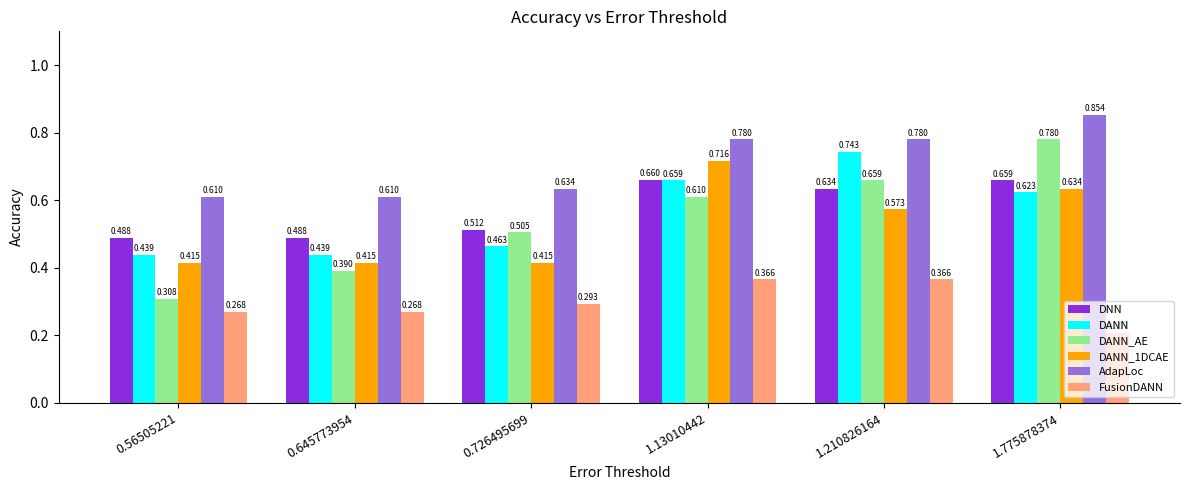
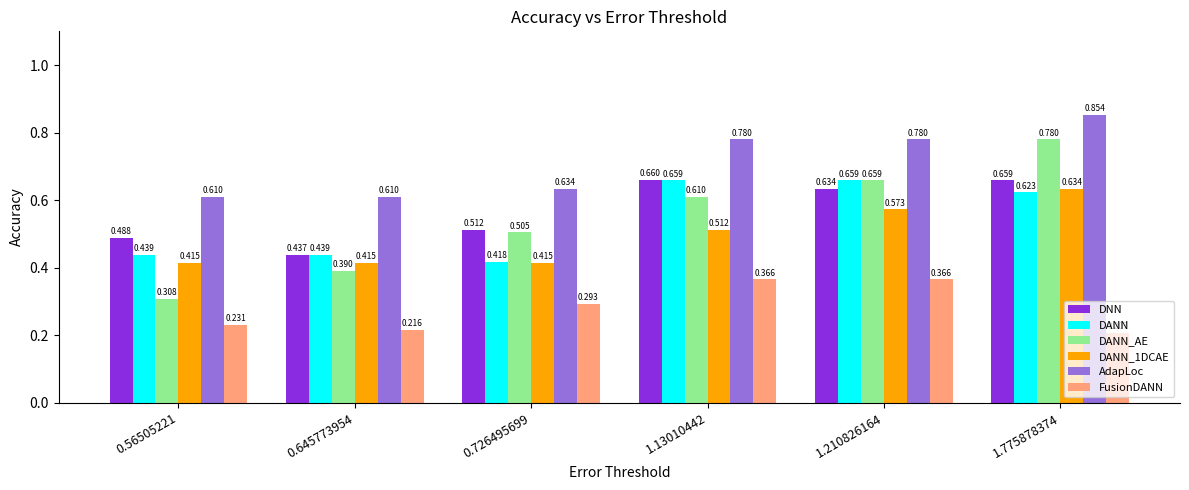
  {
    "DNN": {
      "0.56505221": 0.488,
-     "0.645773954": 0.488,
+     "0.645773954": 0.437,
      "0.726495699": 0.512,
      "1.13010442": 0.660,
      "1.210826164": 0.634,
      "1.775878374": 0.659
    },
    "DANN": {
      "0.56505221": 0.439,
      "0.645773954": 0.439,
-     "0.726495699": 0.463,
+     "0.726495699": 0.418,
      "1.13010442": 0.659,
-     "1.210826164": 0.743,
+     "1.210826164": 0.659,
      "1.775878374": 0.623
    },
    "DANN_AE": {
      "0.56505221": 0.308,
      "0.645773954": 0.390,
      "0.726495699": 0.505,
      "1.13010442": 0.610,
      "1.210826164": 0.659,
      "1.775878374": 0.780
    },
    "DANN_1DCAE": {
      "0.56505221": 0.415,
      "0.645773954": 0.415,
      "0.726495699": 0.415,
-     "1.13010442": 0.716,
+     "1.13010442": 0.512,
      "1.210826164": 0.573,
      "1.775878374": 0.634
    },
    "AdapLoc": {
      "0.56505221": 0.610,
      "0.645773954": 0.610,
      "0.726495699": 0.634,
      "1.13010442": 0.780,
      "1.210826164": 0.780,
      "1.775878374": 0.854
    },
    "FusionDANN": {
-     "0.56505221": 0.268,
-     "0.645773954": 0.268,
+     "0.56505221": 0.231,
+     "0.645773954": 0.216,
      "0.726495699": 0.293,
      "1.13010442": 0.366,
      "1.210826164": 0.366
    }
  }
